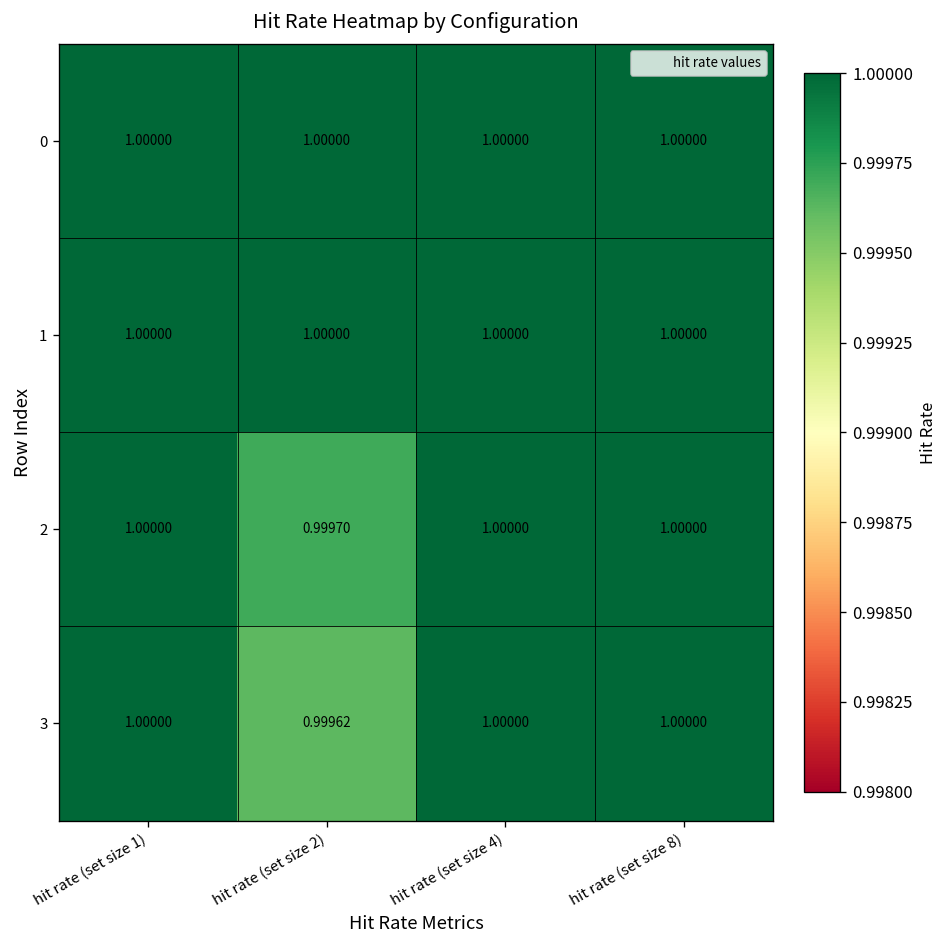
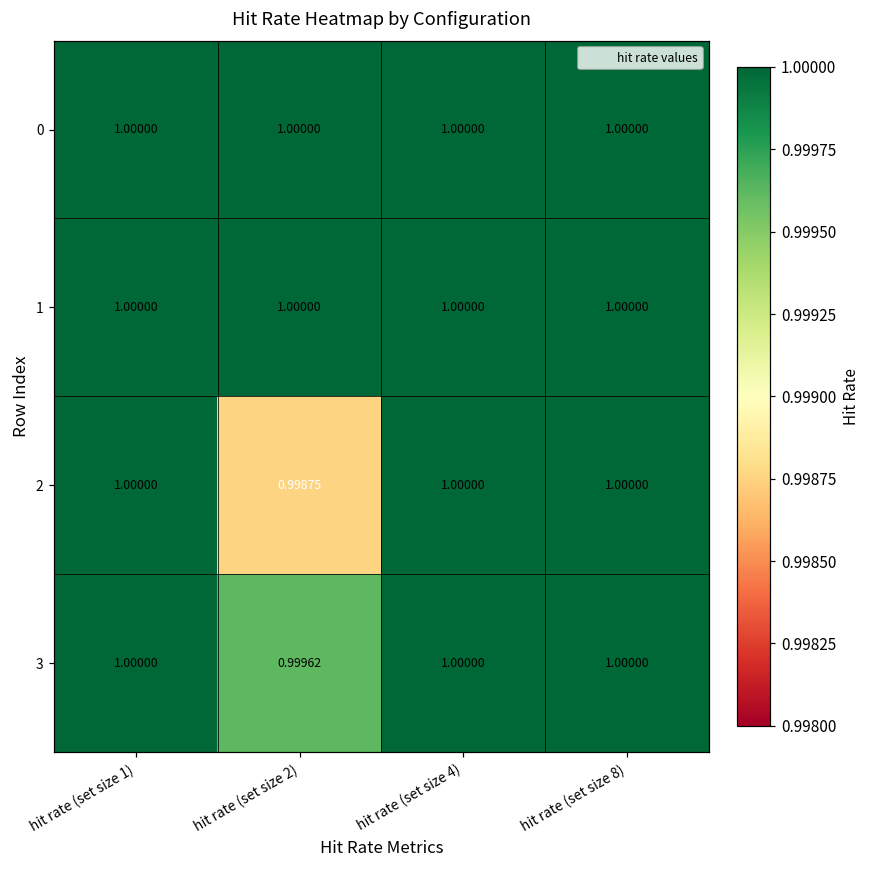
  {
    "0": {
      "hit rate (set size 1)": 1.00000,
      "hit rate (set size 2)": 1.00000,
      "hit rate (set size 4)": 1.00000,
      "hit rate (set size 8)": 1.00000
    },
    "1": {
      "hit rate (set size 1)": 1.00000,
      "hit rate (set size 2)": 1.00000,
      "hit rate (set size 4)": 1.00000,
      "hit rate (set size 8)": 1.00000
    },
    "2": {
      "hit rate (set size 1)": 1.00000,
-     "hit rate (set size 2)": 0.99970,
+     "hit rate (set size 2)": 0.99875,
      "hit rate (set size 4)": 1.00000,
      "hit rate (set size 8)": 1.00000
    },
    "3": {
      "hit rate (set size 1)": 1.00000,
      "hit rate (set size 2)": 0.99962,
      "hit rate (set size 4)": 1.00000,
      "hit rate (set size 8)": 1.00000
    }
  }
